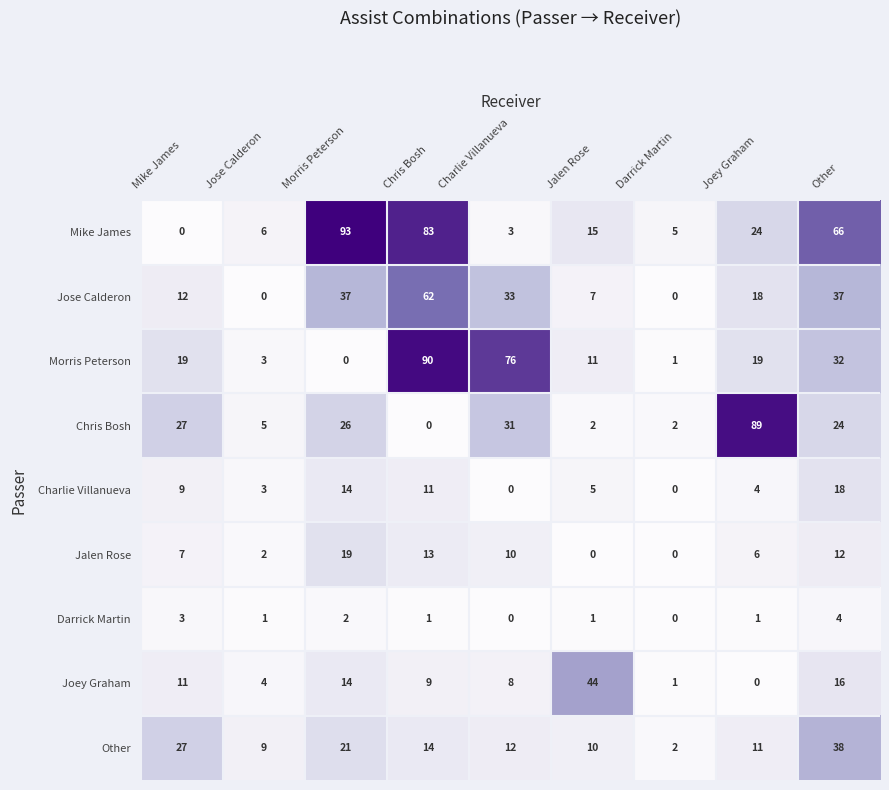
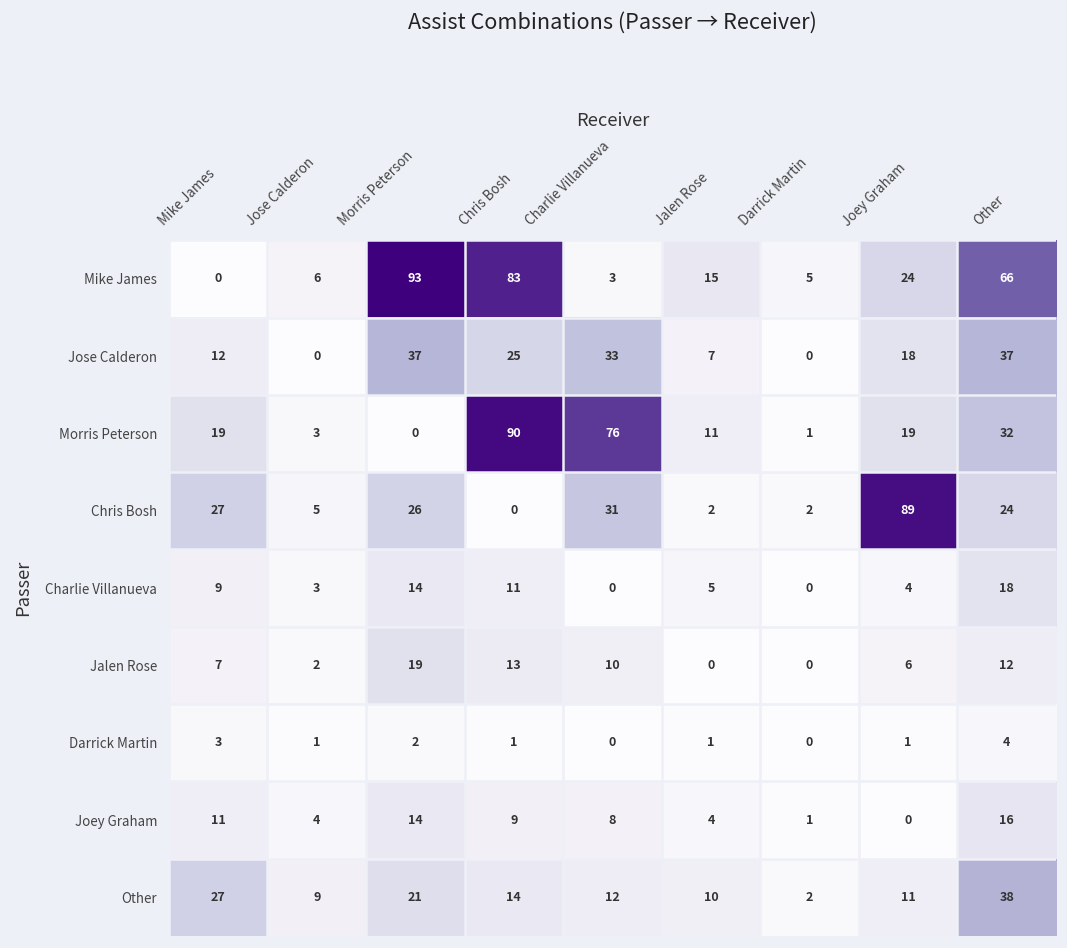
  {
    "Mike James": {
      "Mike James": 0,
      "Jose Calderon": 6,
      "Morris Peterson": 93,
      "Chris Bosh": 83,
      "Charlie Villanueva": 3,
      "Jalen Rose": 15,
      "Darrick Martin": 5,
      "Joey Graham": 24,
      "Other": 66
    },
    "Jose Calderon": {
      "Mike James": 12,
      "Jose Calderon": 0,
      "Morris Peterson": 37,
-     "Chris Bosh": 62,
+     "Chris Bosh": 25,
      "Charlie Villanueva": 33,
      "Jalen Rose": 7,
      "Darrick Martin": 0,
      "Joey Graham": 18,
      "Other": 37
    },
    "Morris Peterson": {
      "Mike James": 19,
      "Jose Calderon": 3,
      "Morris Peterson": 0,
      "Chris Bosh": 90,
      "Charlie Villanueva": 76,
      "Jalen Rose": 11,
      "Darrick Martin": 1,
      "Joey Graham": 19,
      "Other": 32
    },
    "Chris Bosh": {
      "Mike James": 27,
      "Jose Calderon": 5,
      "Morris Peterson": 26,
      "Chris Bosh": 0,
      "Charlie Villanueva": 31,
      "Jalen Rose": 2,
      "Darrick Martin": 2,
      "Joey Graham": 89,
      "Other": 24
    },
    "Charlie Villanueva": {
      "Mike James": 9,
      "Jose Calderon": 3,
      "Morris Peterson": 14,
      "Chris Bosh": 11,
      "Charlie Villanueva": 0,
      "Jalen Rose": 5,
      "Darrick Martin": 0,
      "Joey Graham": 4,
      "Other": 18
    },
    "Jalen Rose": {
      "Mike James": 7,
      "Jose Calderon": 2,
      "Morris Peterson": 19,
      "Chris Bosh": 13,
      "Charlie Villanueva": 10,
      "Jalen Rose": 0,
      "Darrick Martin": 0,
      "Joey Graham": 6,
      "Other": 12
    },
    "Darrick Martin": {
      "Mike James": 3,
      "Jose Calderon": 1,
      "Morris Peterson": 2,
      "Chris Bosh": 1,
      "Charlie Villanueva": 0,
      "Jalen Rose": 1,
      "Darrick Martin": 0,
      "Joey Graham": 1,
      "Other": 4
    },
    "Joey Graham": {
      "Mike James": 11,
      "Jose Calderon": 4,
      "Morris Peterson": 14,
      "Chris Bosh": 9,
      "Charlie Villanueva": 8,
-     "Jalen Rose": 44,
+     "Jalen Rose": 4,
      "Darrick Martin": 1,
      "Joey Graham": 0,
      "Other": 16
    },
    "Other": {
      "Mike James": 27,
      "Jose Calderon": 9,
      "Morris Peterson": 21,
      "Chris Bosh": 14,
      "Charlie Villanueva": 12,
      "Jalen Rose": 10,
      "Darrick Martin": 2,
      "Joey Graham": 11,
      "Other": 38
    }
  }
